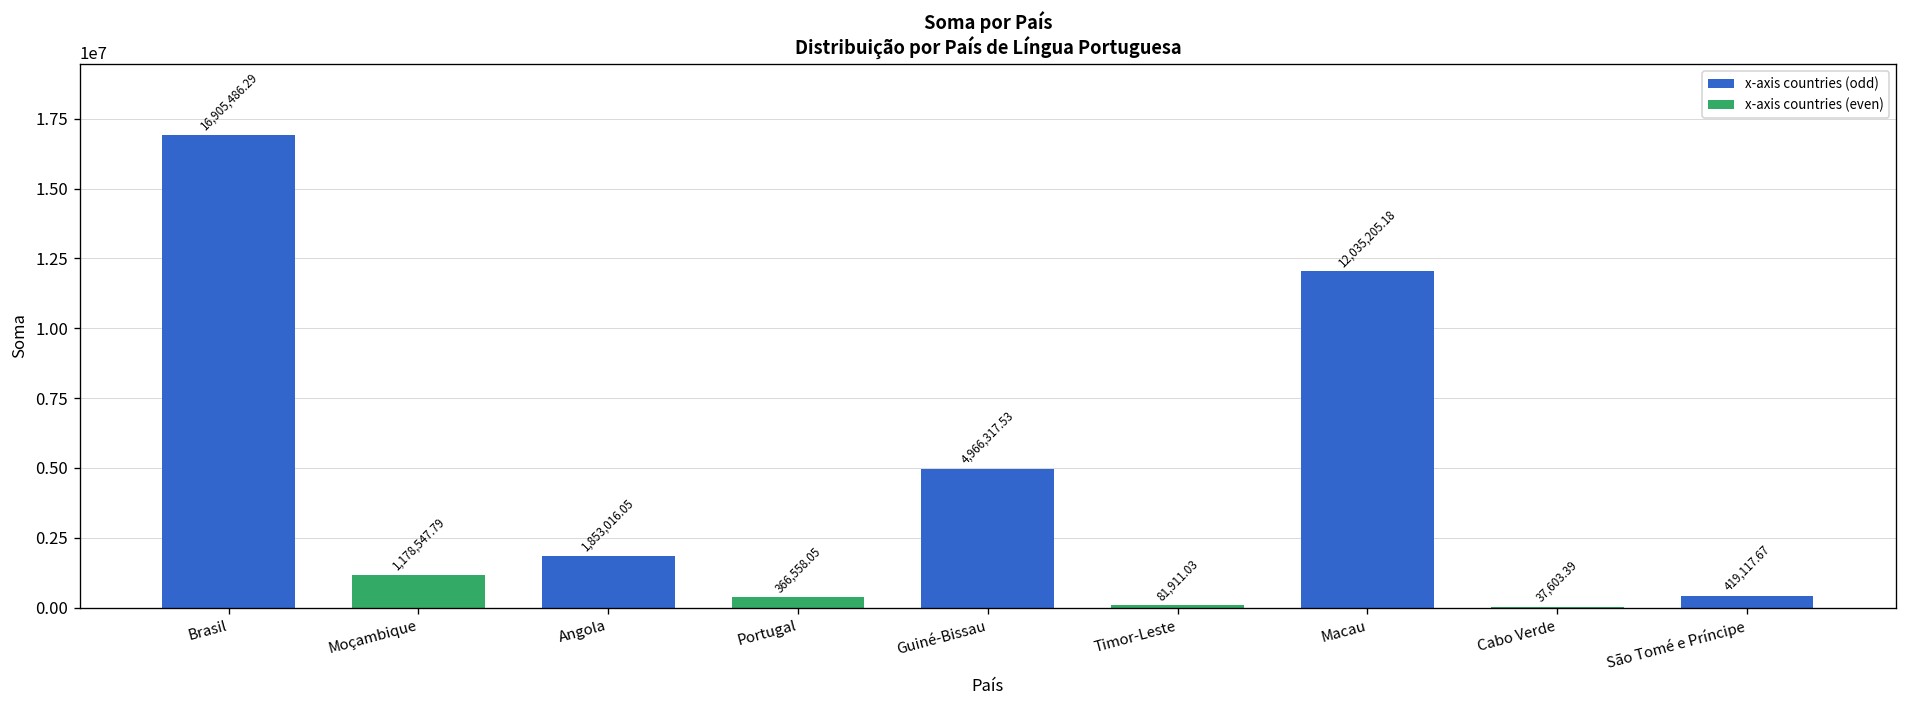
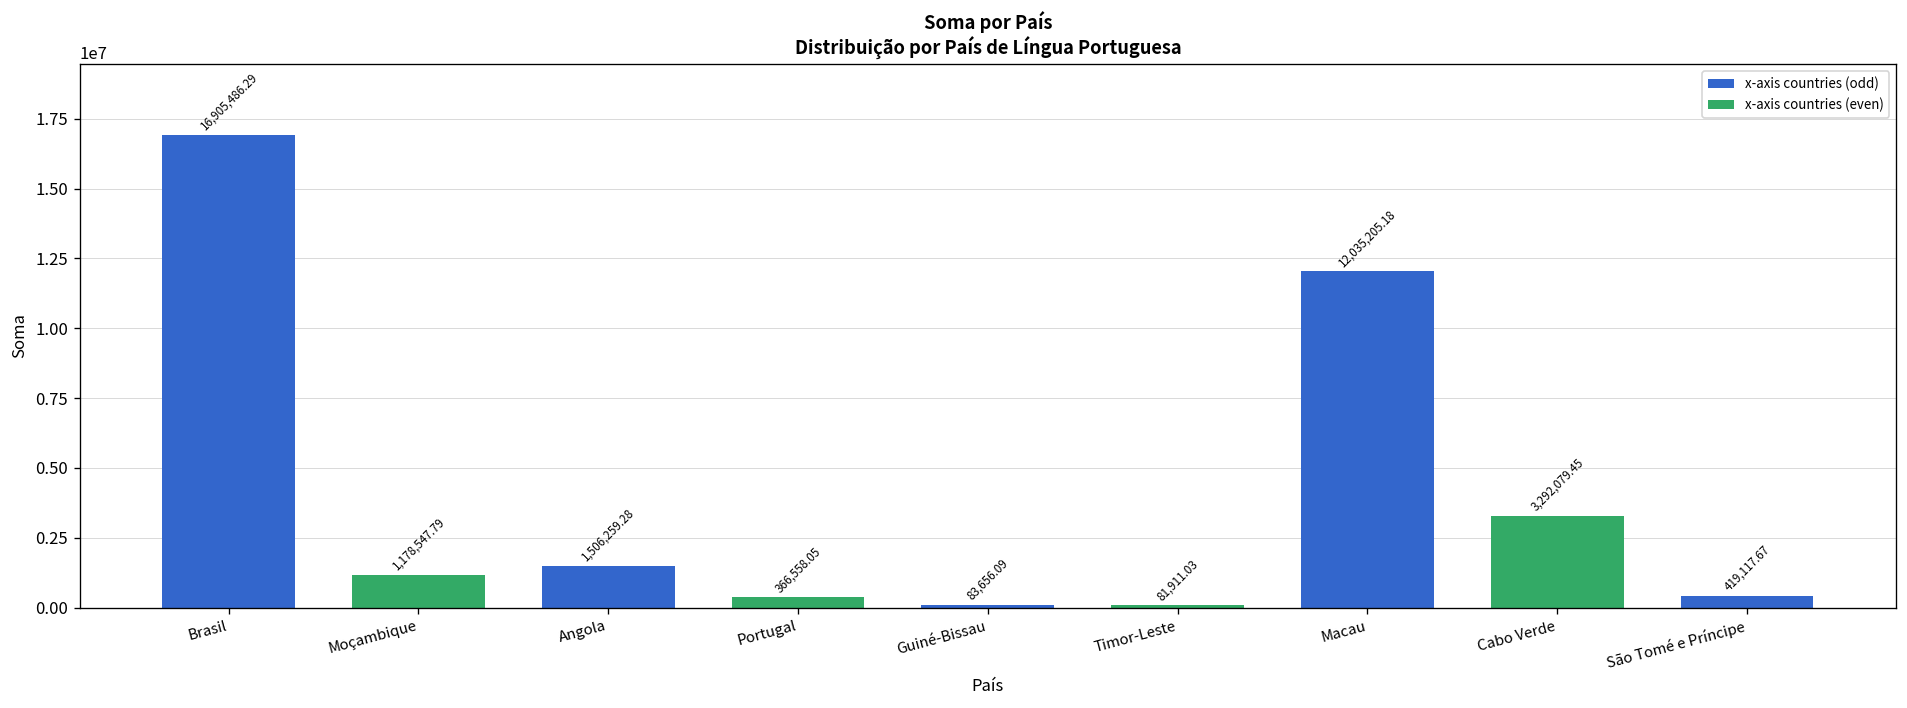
  {
    "Brasil": "16,905,486.29",
    "Moçambique": "1,178,547.79",
-   "Angola": "1,853,016.05",
+   "Angola": "1,506,259.28",
    "Portugal": "366,558.05",
-   "Guiné-Bissau": "4,966,317.53",
+   "Guiné-Bissau": "83,656.09",
    "Timor-Leste": "81,911.03",
    "Macau": "12,035,205.18",
-   "Cabo Verde": "37,603.39",
+   "Cabo Verde": "3,292,079.45",
    "São Tomé e Príncipe": "419,117.67"
  }
